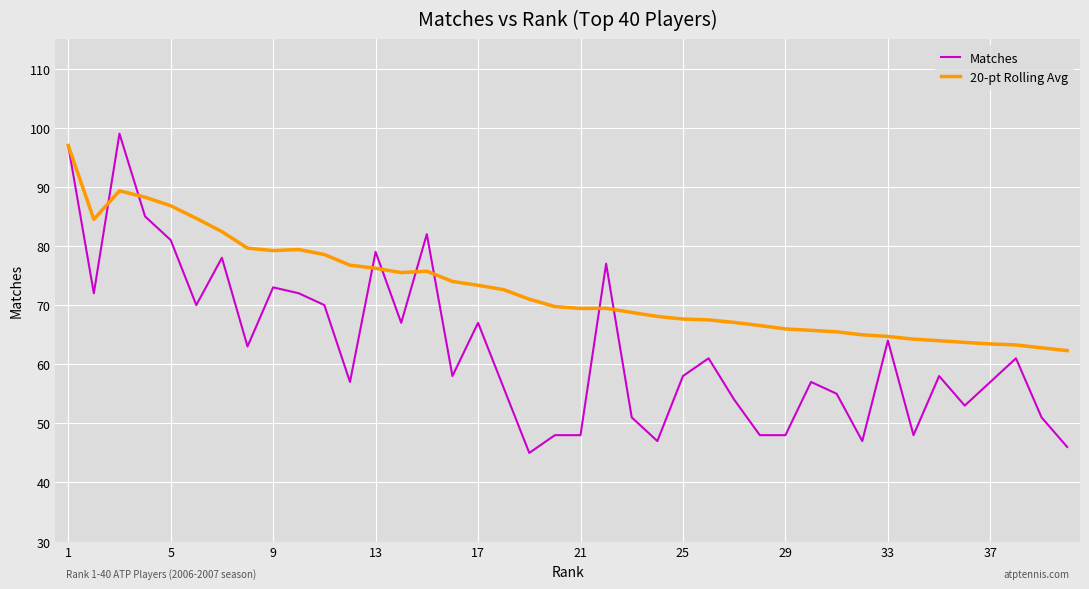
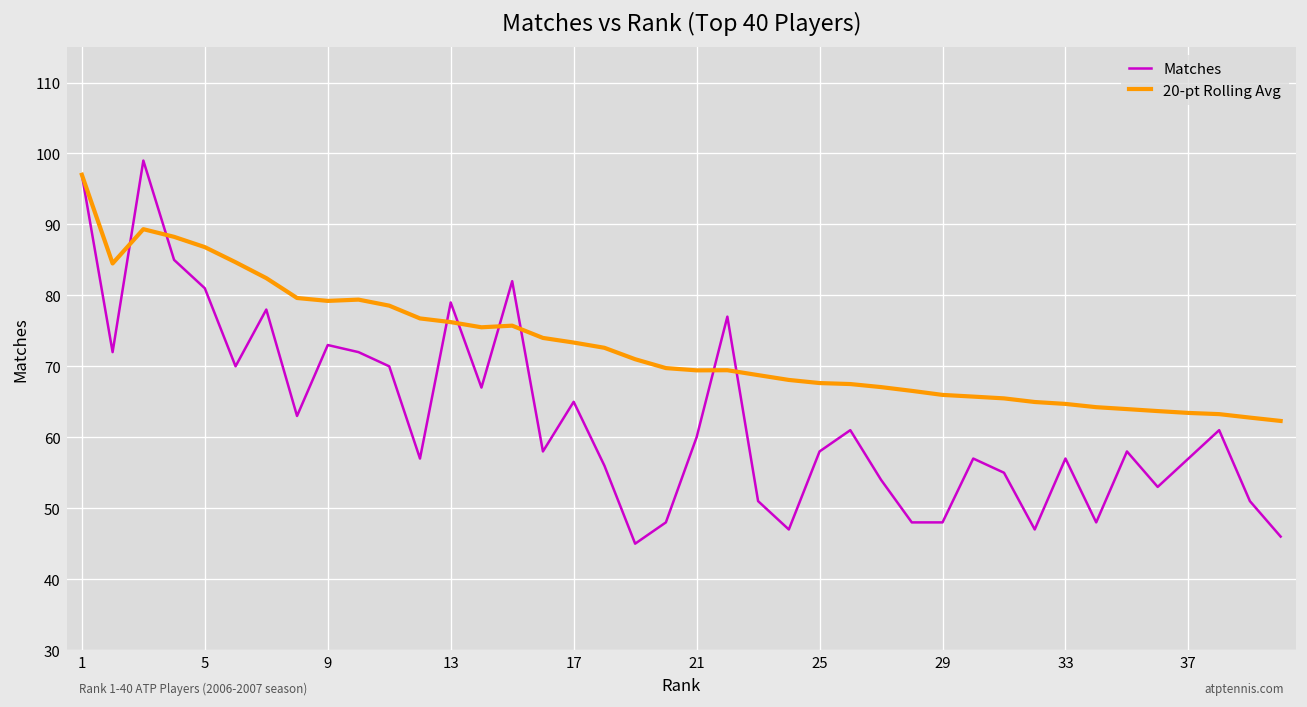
  {
    "Matches": {
      "5": 81,
      "9": 73,
      "13": 79,
-     "17": 67,
-     "21": 48,
+     "17": 65,
+     "21": 60,
      "25": 58,
      "29": 48,
-     "33": 64,
+     "33": 57,
      "37": 57
    },
    "20-pt Rolling Avg": {
      "5": 87,
      "9": 79,
      "13": 76,
      "17": 73,
      "21": 69,
      "25": 68,
      "29": 66,
      "33": 65,
      "37": 63
    }
  }
